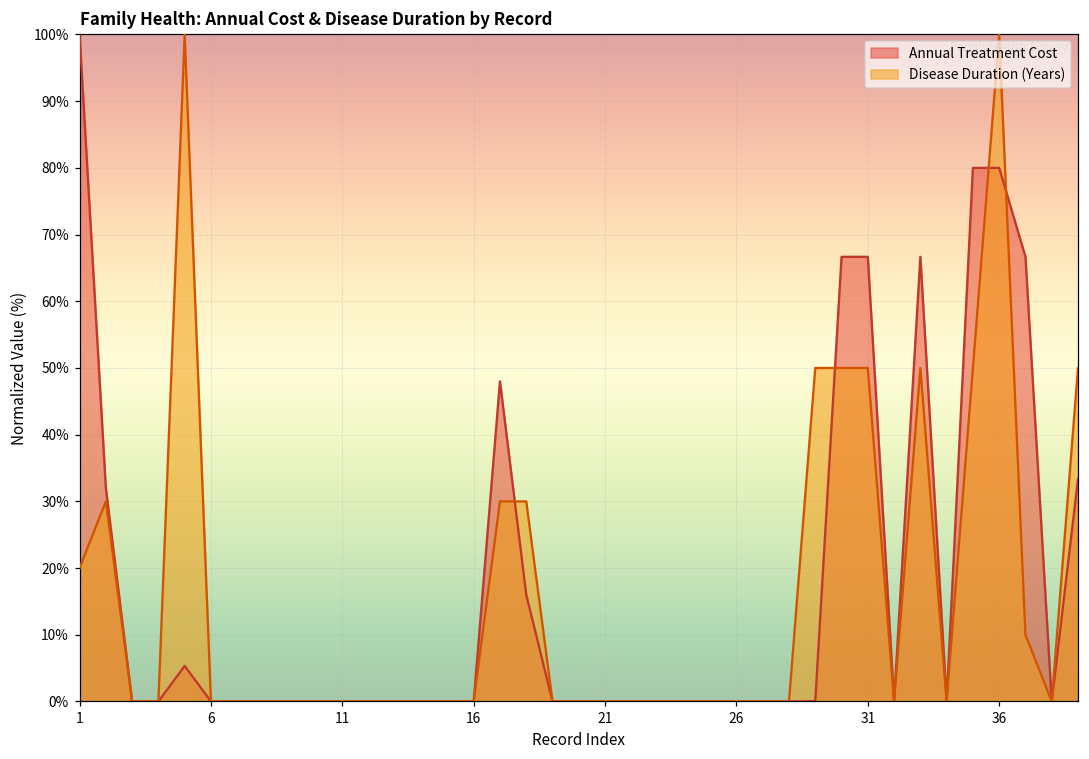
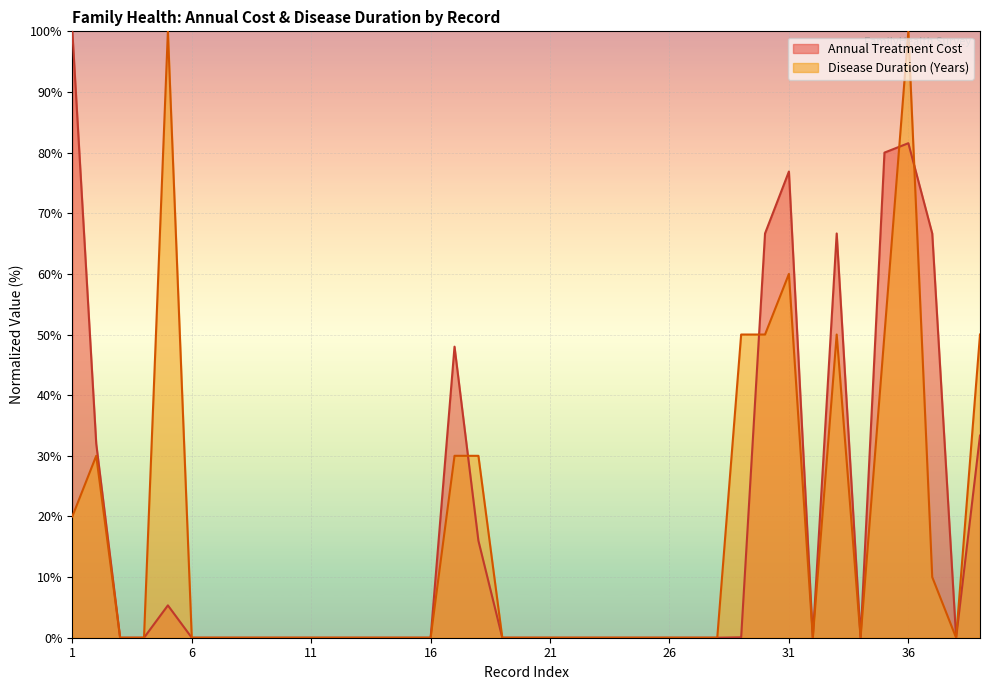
  {
    "Annual Treatment Cost": {
      "1": "100%",
-     "31": "67%",
-     "36": "80%"
+     "31": "77%",
+     "36": "82%"
    },
    "Disease Duration (Years)": {
      "1": "20%",
-     "31": "50%",
+     "31": "60%",
      "36": "100%"
    }
  }
